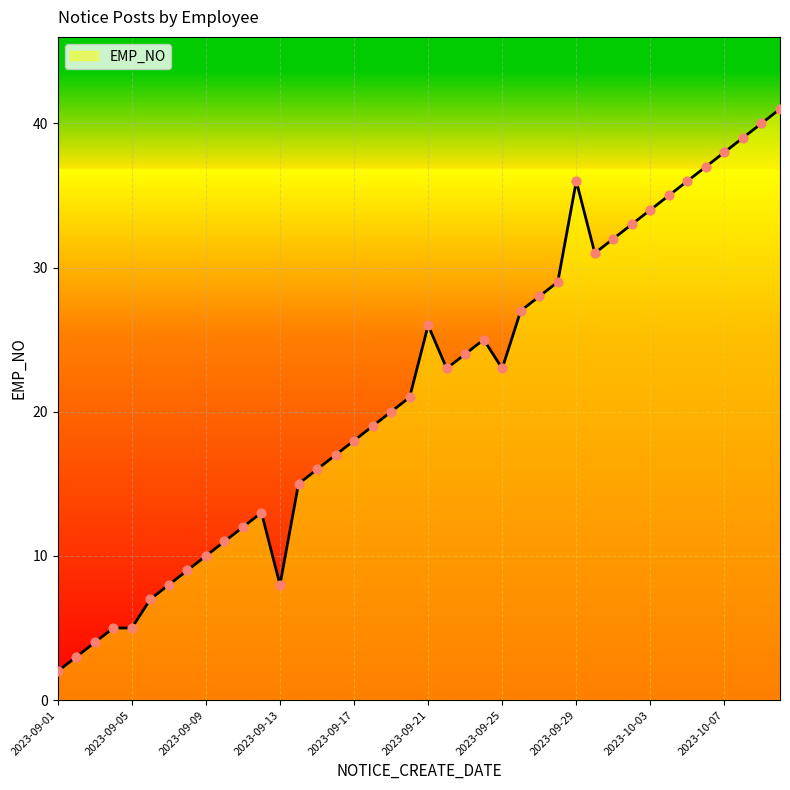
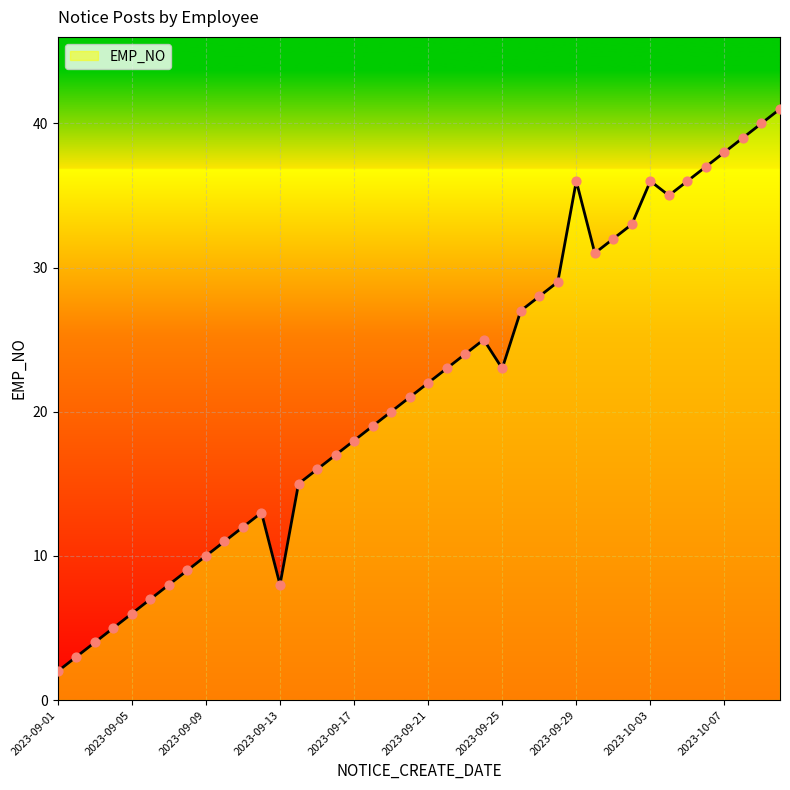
  {
    "2023-09-01": 2,
-   "2023-09-05": 5,
+   "2023-09-05": 6,
    "2023-09-09": 10,
    "2023-09-13": 8,
    "2023-09-17": 18,
-   "2023-09-21": 26,
+   "2023-09-21": 22,
    "2023-09-25": 23,
    "2023-09-29": 36,
-   "2023-10-03": 34,
+   "2023-10-03": 36,
    "2023-10-07": 38
  }
